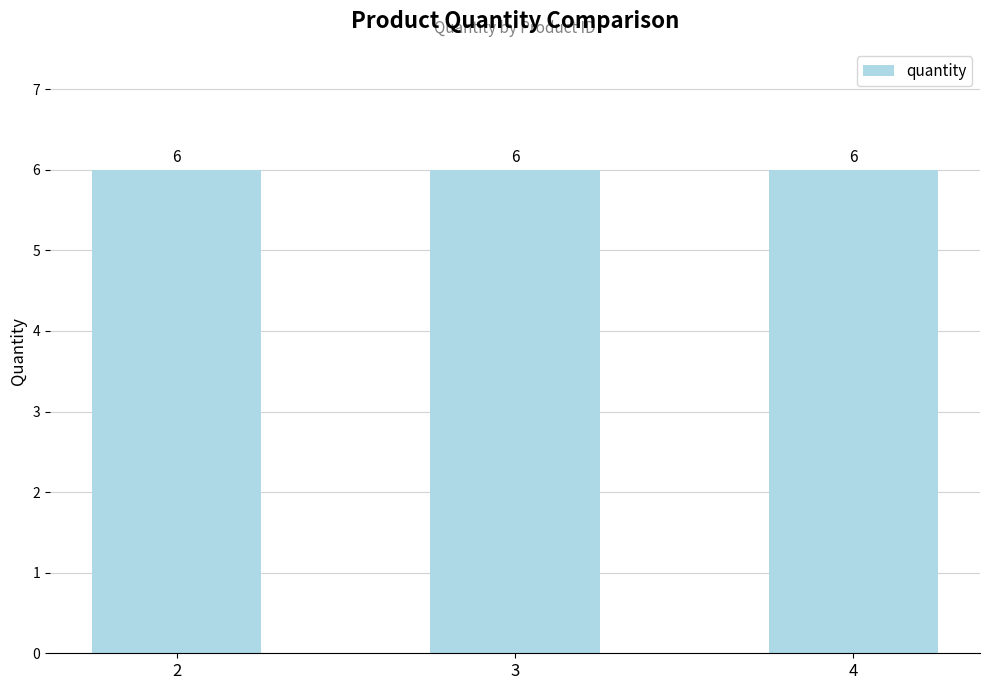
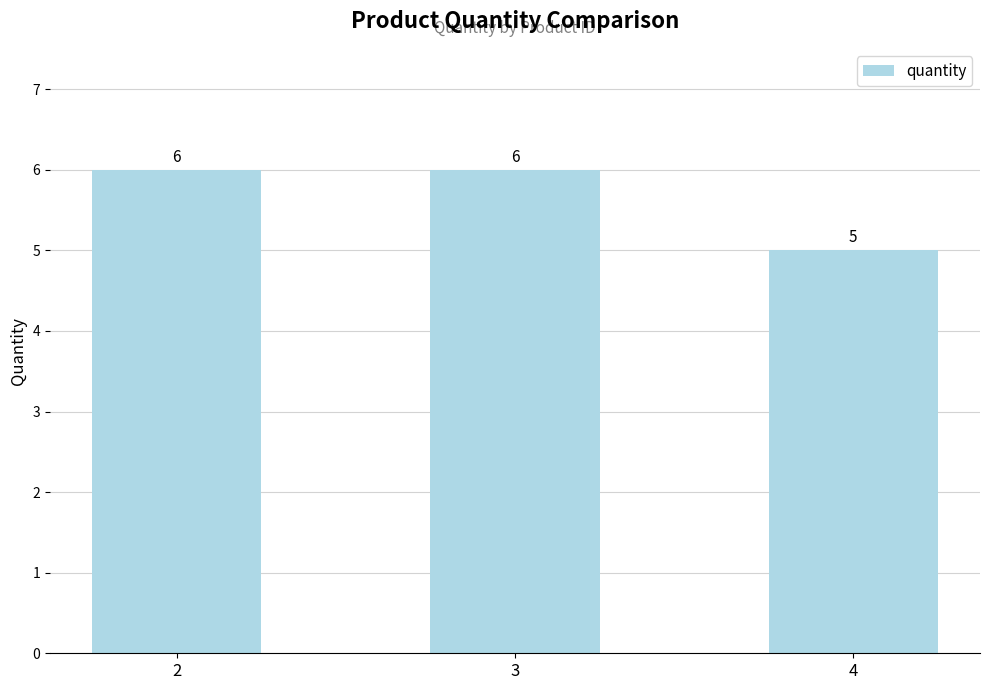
  {
    "2": 6,
    "3": 6,
-   "4": 6
+   "4": 5
  }
